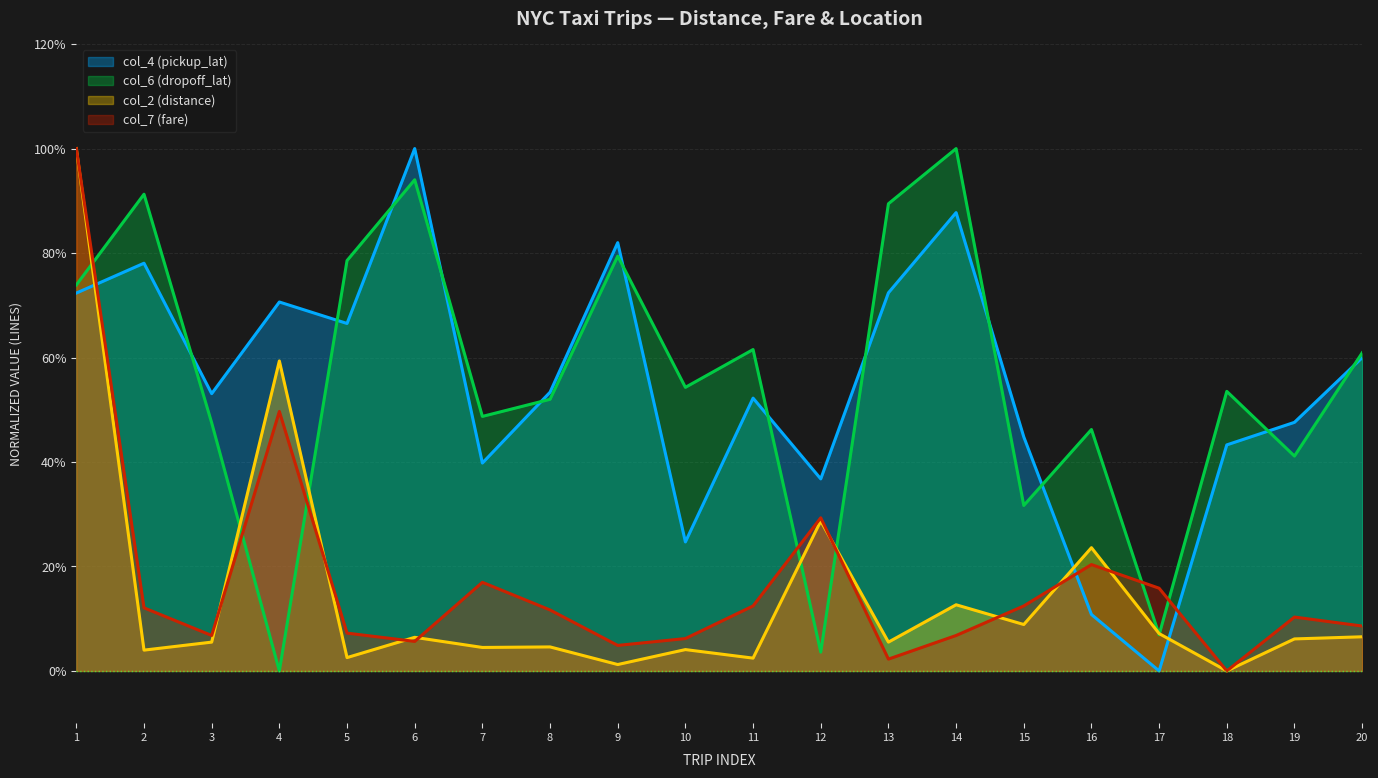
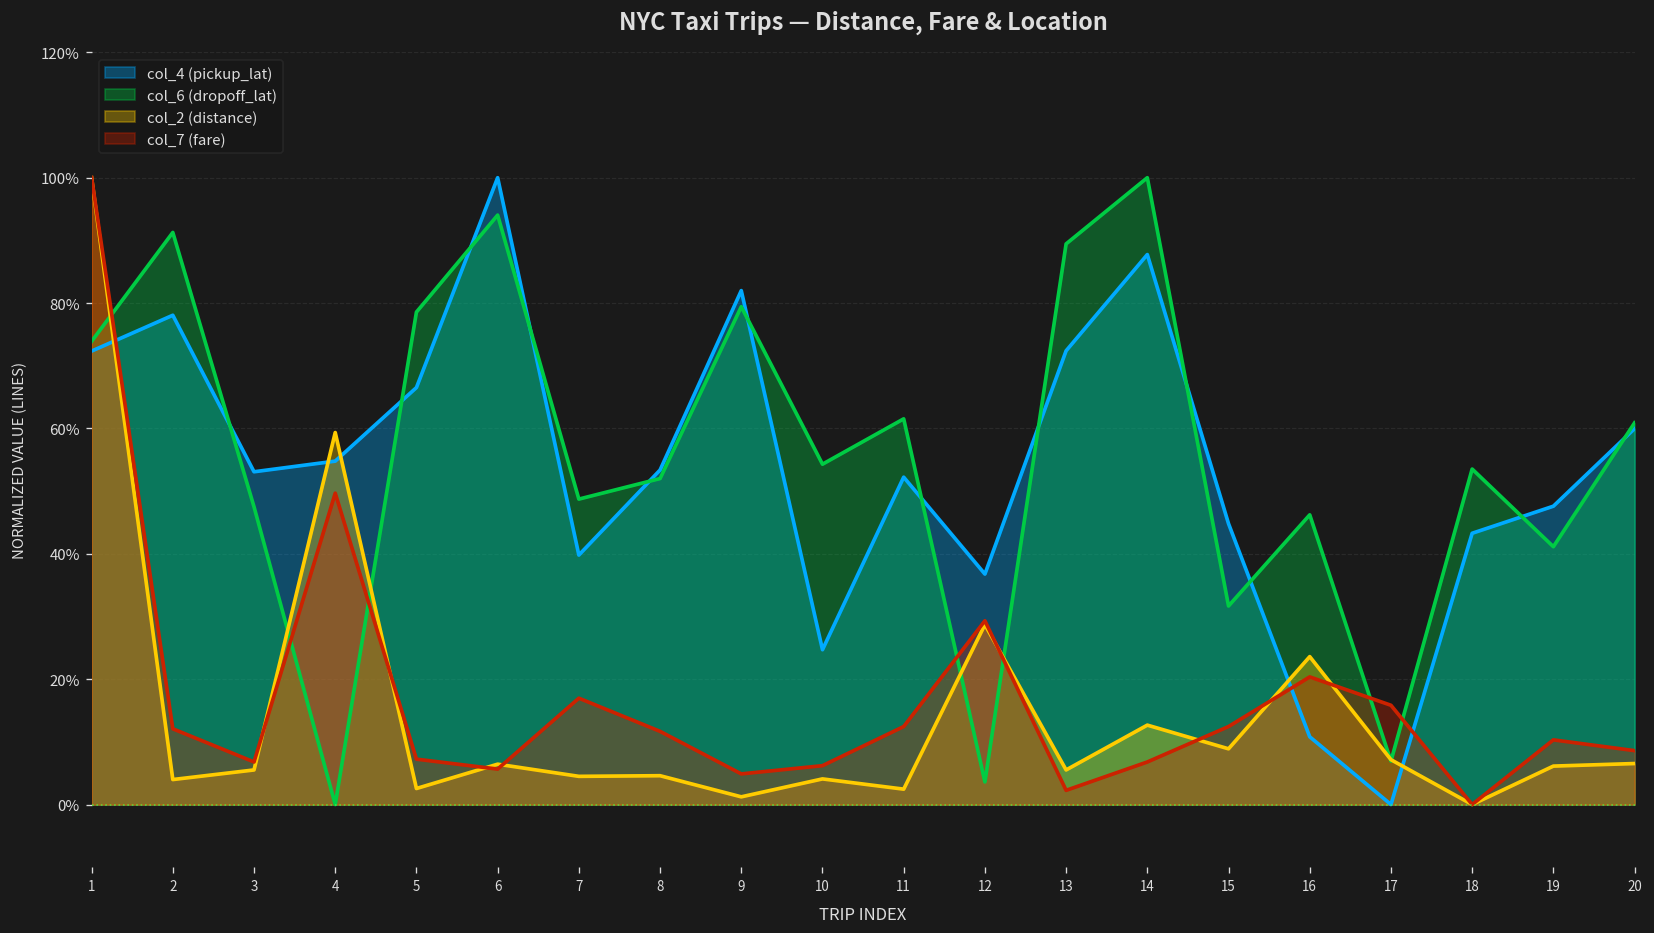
  {
    "col_4 (pickup_lat)": {
      "1": "72%",
      "2": "78%",
      "3": "53%",
-     "4": "71%",
+     "4": "55%",
      "5": "67%",
      "6": "100%",
      "7": "40%",
      "8": "53%",
      "9": "82%",
      "10": "25%",
      "11": "52%",
      "12": "37%",
      "13": "72%",
      "14": "88%",
      "15": "45%",
      "16": "11%",
      "17": "0%",
      "18": "43%",
      "19": "48%",
      "20": "60%"
    },
    "col_6 (dropoff_lat)": {
      "1": "74%",
      "2": "91%",
      "3": "47%",
      "4": "0%",
      "5": "79%",
      "6": "94%",
      "7": "49%",
      "8": "52%",
      "9": "79%",
      "10": "54%",
      "11": "62%",
      "12": "4%",
      "13": "89%",
      "14": "100%",
      "15": "32%",
      "16": "46%",
      "18": "54%",
      "19": "41%",
      "20": "61%"
    },
    "col_2 (distance)": {
      "2": "4%",
      "3": "6%",
      "4": "59%",
      "5": "3%",
      "6": "6%",
      "7": "4%",
      "8": "5%",
      "9": "1%",
      "10": "4%",
      "11": "2%",
      "12": "29%",
      "13": "6%",
      "14": "13%",
      "15": "9%",
      "16": "24%",
      "19": "6%",
      "20": "7%"
    },
    "col_7 (fare)": {
      "2": "12%",
      "3": "7%",
      "4": "50%",
      "5": "7%",
      "6": "6%",
      "7": "17%",
      "8": "12%",
      "9": "5%",
      "10": "6%",
      "11": "12%",
      "12": "29%",
      "13": "2%",
      "14": "7%",
      "15": "12%",
      "16": "20%",
      "17": "16%",
      "19": "10%",
      "20": "9%"
    }
  }
